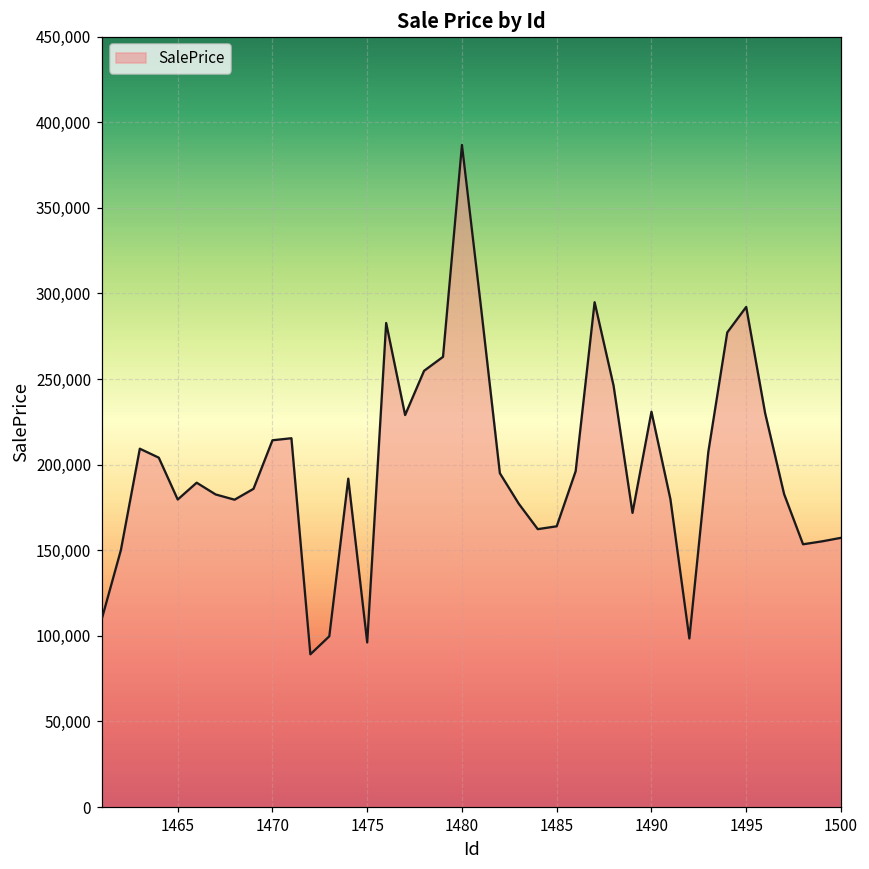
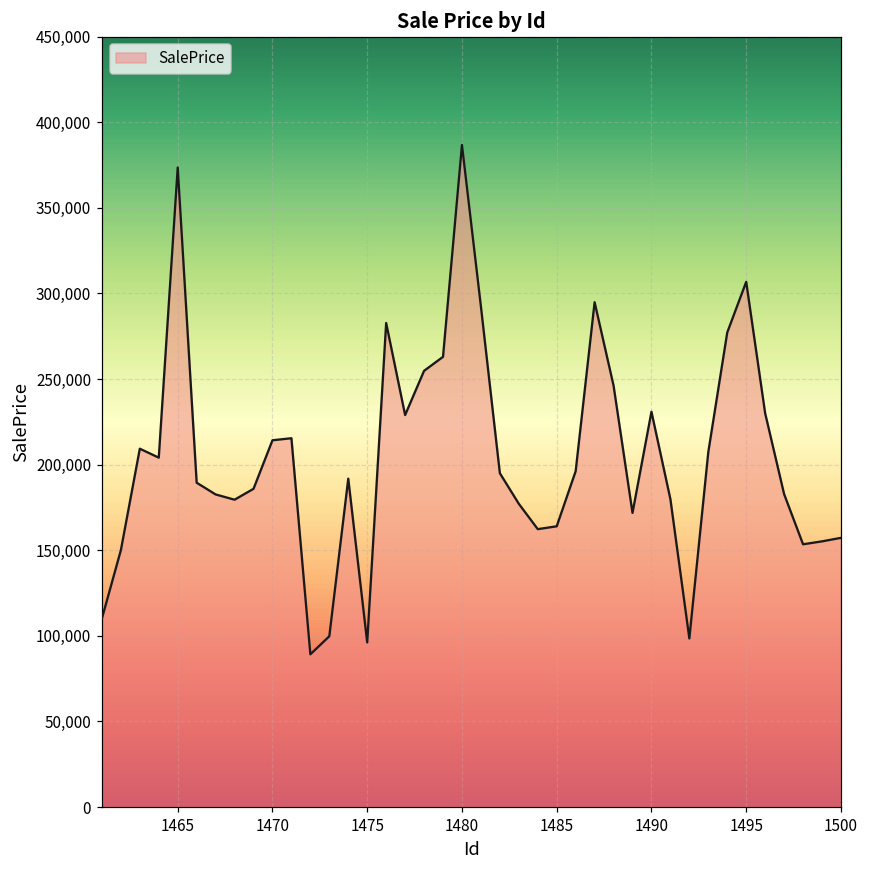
  {
-   "1465": "180,000",
+   "1465": "374,000",
    "1470": "214,000",
    "1475": "96,000",
    "1480": "387,000",
    "1485": "164,000",
    "1490": "231,000",
-   "1495": "292,000",
+   "1495": "307,000",
    "1500": "157,000"
  }
